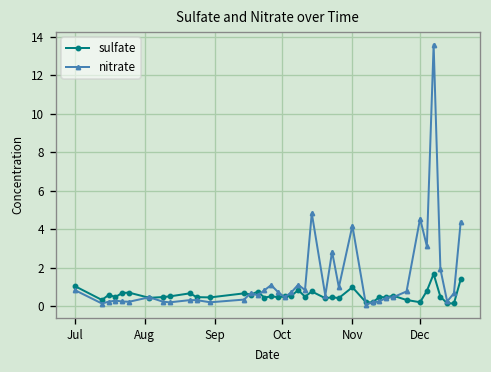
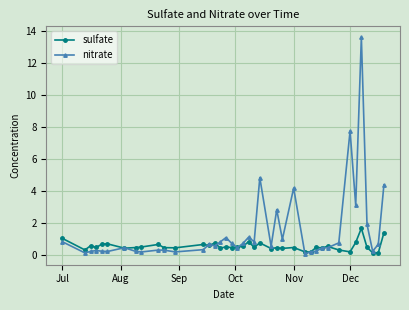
  {
    "sulfate": {
      "Jul": 1.1,
-     "Nov": 1.0,
+     "Nov": 0.5,
      "Dec": 0.2
    },
    "nitrate": {
      "Jul": 0.8,
      "Nov": 4.2,
-     "Dec": 4.6
+     "Dec": 7.8
    }
  }
